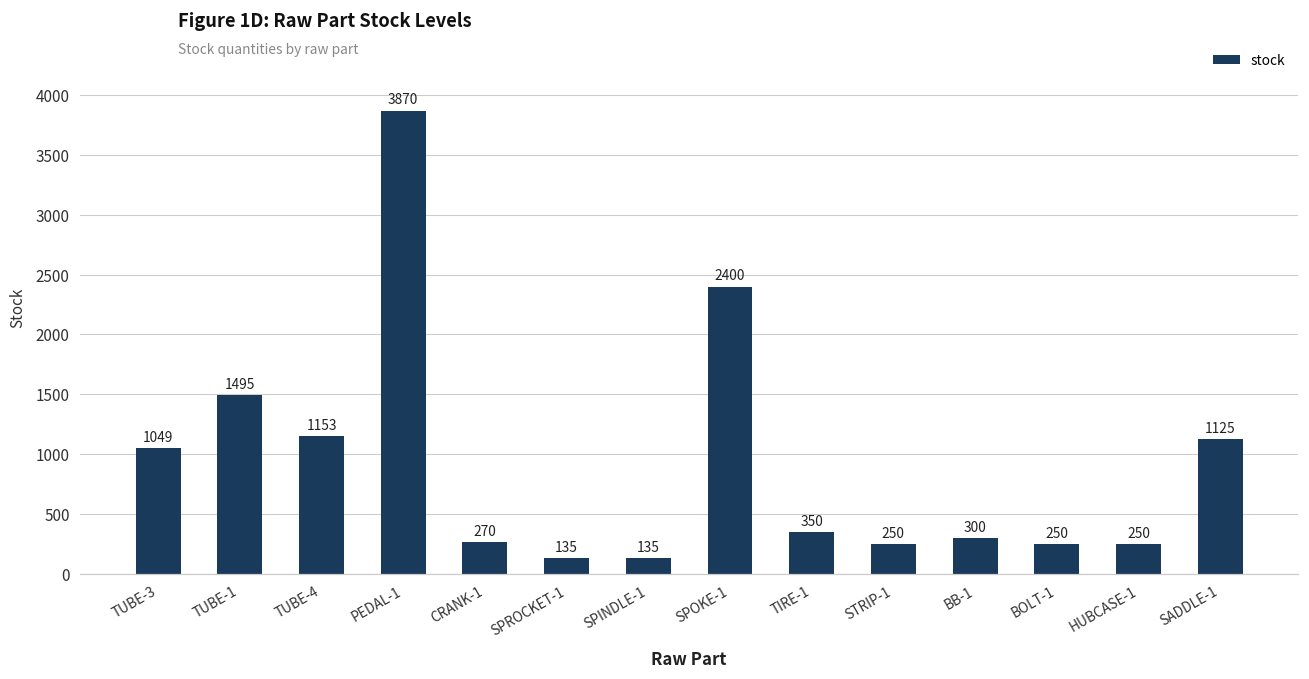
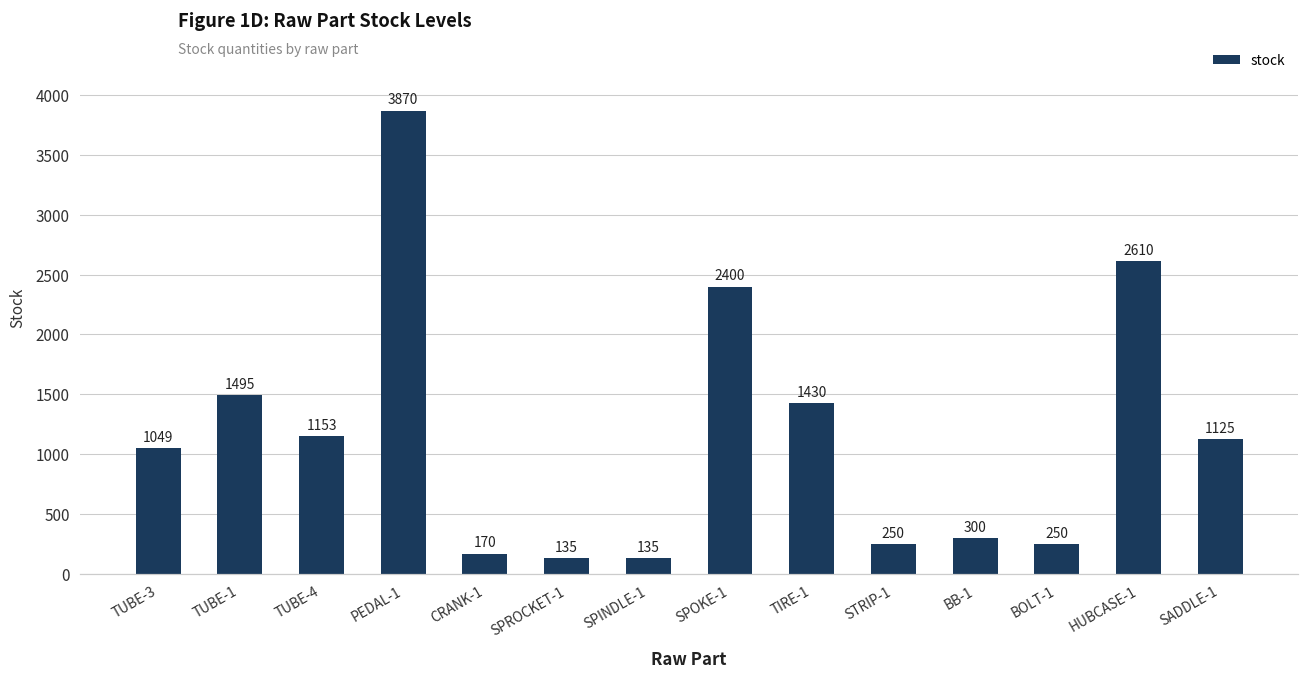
  {
    "TUBE-3": 1049,
    "TUBE-1": 1495,
    "TUBE-4": 1153,
    "PEDAL-1": 3870,
-   "CRANK-1": 270,
+   "CRANK-1": 170,
    "SPROCKET-1": 135,
    "SPINDLE-1": 135,
    "SPOKE-1": 2400,
-   "TIRE-1": 350,
+   "TIRE-1": 1430,
    "STRIP-1": 250,
    "BB-1": 300,
    "BOLT-1": 250,
-   "HUBCASE-1": 250,
+   "HUBCASE-1": 2610,
    "SADDLE-1": 1125
  }
